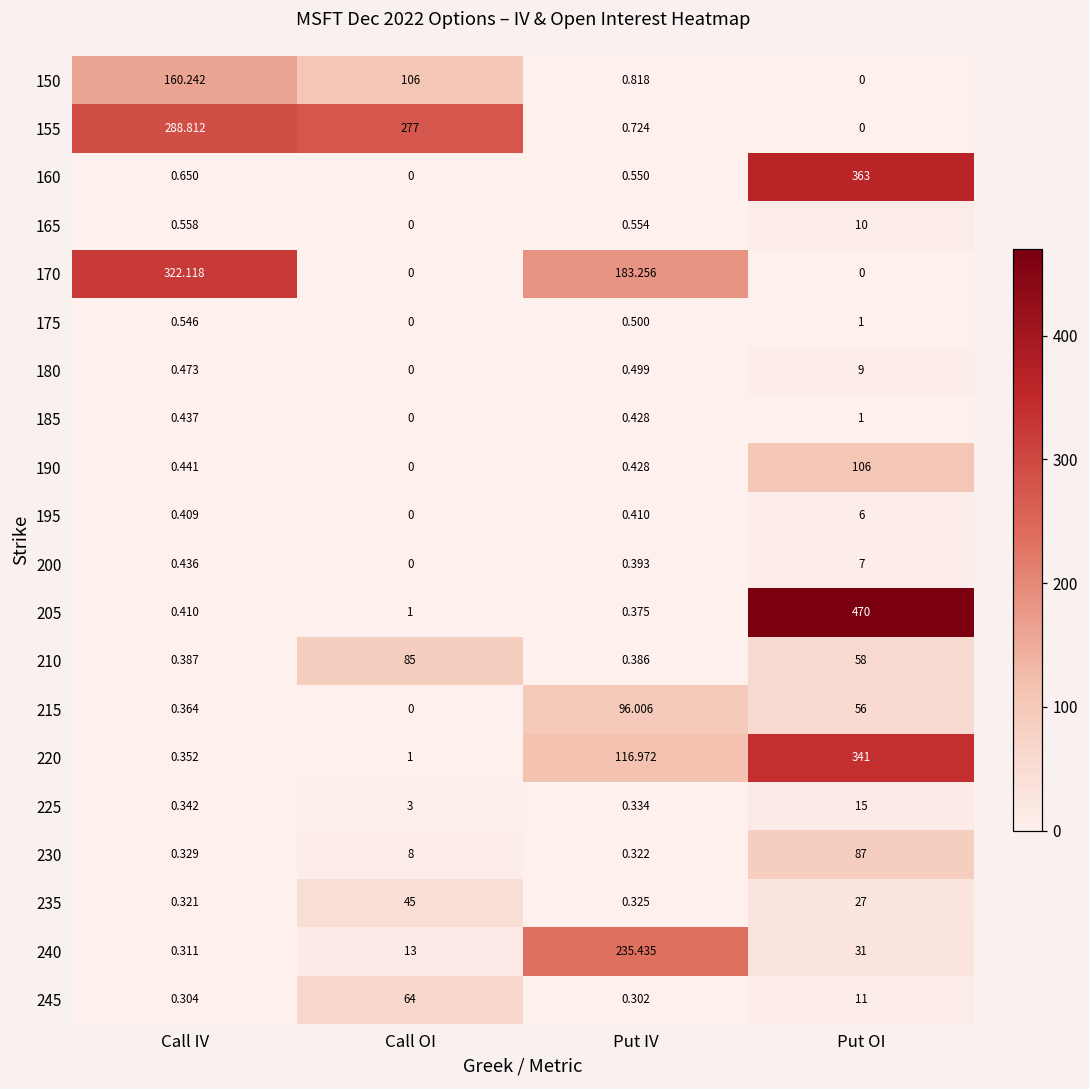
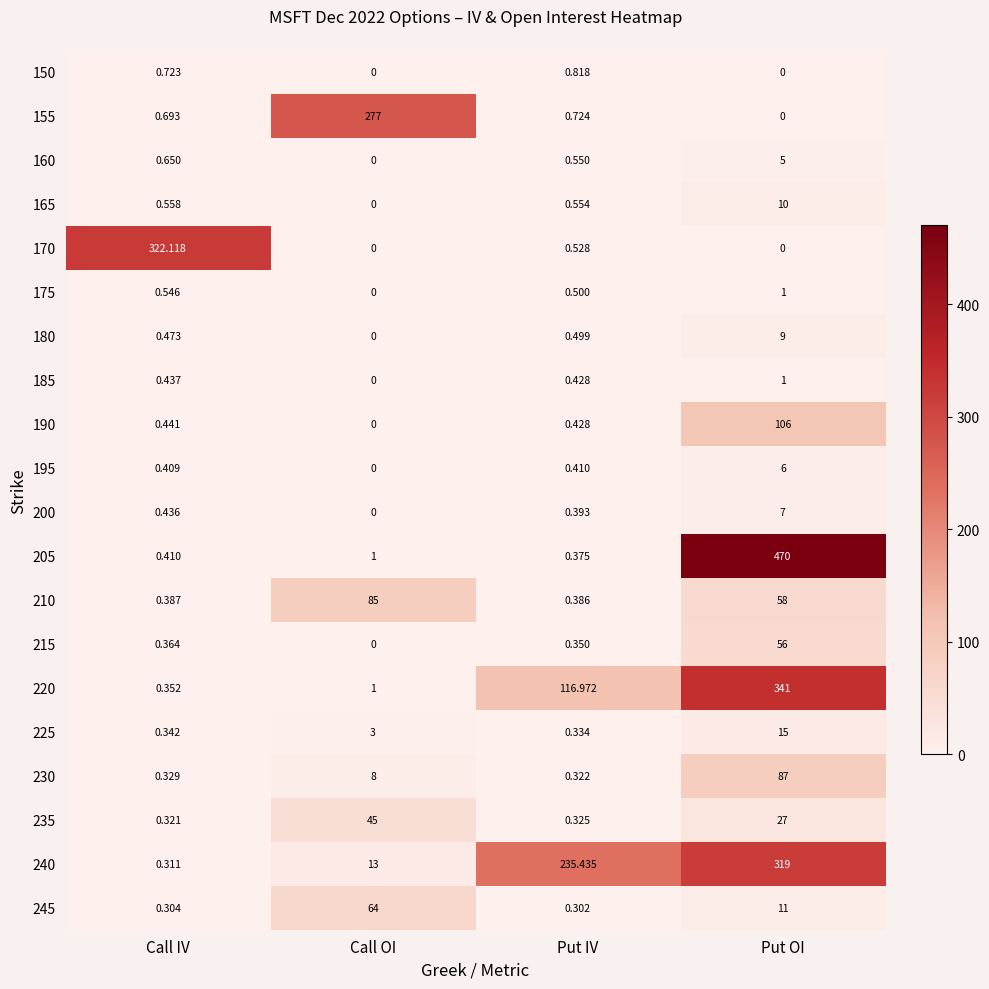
  {
    "150": {
-     "Call IV": 160.242,
-     "Call OI": 106,
+     "Call IV": 0.723,
+     "Call OI": 0,
      "Put IV": 0.818,
      "Put OI": 0
    },
    "155": {
-     "Call IV": 288.812,
+     "Call IV": 0.693,
      "Call OI": 277,
      "Put IV": 0.724,
      "Put OI": 0
    },
    "160": {
      "Call IV": 0.650,
      "Call OI": 0,
      "Put IV": 0.550,
-     "Put OI": 363
+     "Put OI": 5
    },
    "165": {
      "Call IV": 0.558,
      "Call OI": 0,
      "Put IV": 0.554,
      "Put OI": 10
    },
    "170": {
      "Call IV": 322.118,
      "Call OI": 0,
-     "Put IV": 183.256,
+     "Put IV": 0.528,
      "Put OI": 0
    },
    "175": {
      "Call IV": 0.546,
      "Call OI": 0,
      "Put IV": 0.500,
      "Put OI": 1
    },
    "180": {
      "Call IV": 0.473,
      "Call OI": 0,
      "Put IV": 0.499,
      "Put OI": 9
    },
    "185": {
      "Call IV": 0.437,
      "Call OI": 0,
      "Put IV": 0.428,
      "Put OI": 1
    },
    "190": {
      "Call IV": 0.441,
      "Call OI": 0,
      "Put IV": 0.428,
      "Put OI": 106
    },
    "195": {
      "Call IV": 0.409,
      "Call OI": 0,
      "Put IV": 0.410,
      "Put OI": 6
    },
    "200": {
      "Call IV": 0.436,
      "Call OI": 0,
      "Put IV": 0.393,
      "Put OI": 7
    },
    "205": {
      "Call IV": 0.410,
      "Call OI": 1,
      "Put IV": 0.375,
      "Put OI": 470
    },
    "210": {
      "Call IV": 0.387,
      "Call OI": 85,
      "Put IV": 0.386,
      "Put OI": 58
    },
    "215": {
      "Call IV": 0.364,
      "Call OI": 0,
-     "Put IV": 96.006,
+     "Put IV": 0.350,
      "Put OI": 56
    },
    "220": {
      "Call IV": 0.352,
      "Call OI": 1,
      "Put IV": 116.972,
      "Put OI": 341
    },
    "225": {
      "Call IV": 0.342,
      "Call OI": 3,
      "Put IV": 0.334,
      "Put OI": 15
    },
    "230": {
      "Call IV": 0.329,
      "Call OI": 8,
      "Put IV": 0.322,
      "Put OI": 87
    },
    "235": {
      "Call IV": 0.321,
      "Call OI": 45,
      "Put IV": 0.325,
      "Put OI": 27
    },
    "240": {
      "Call IV": 0.311,
      "Call OI": 13,
      "Put IV": 235.435,
-     "Put OI": 31
+     "Put OI": 319
    },
    "245": {
      "Call IV": 0.304,
      "Call OI": 64,
      "Put IV": 0.302,
      "Put OI": 11
    }
  }
